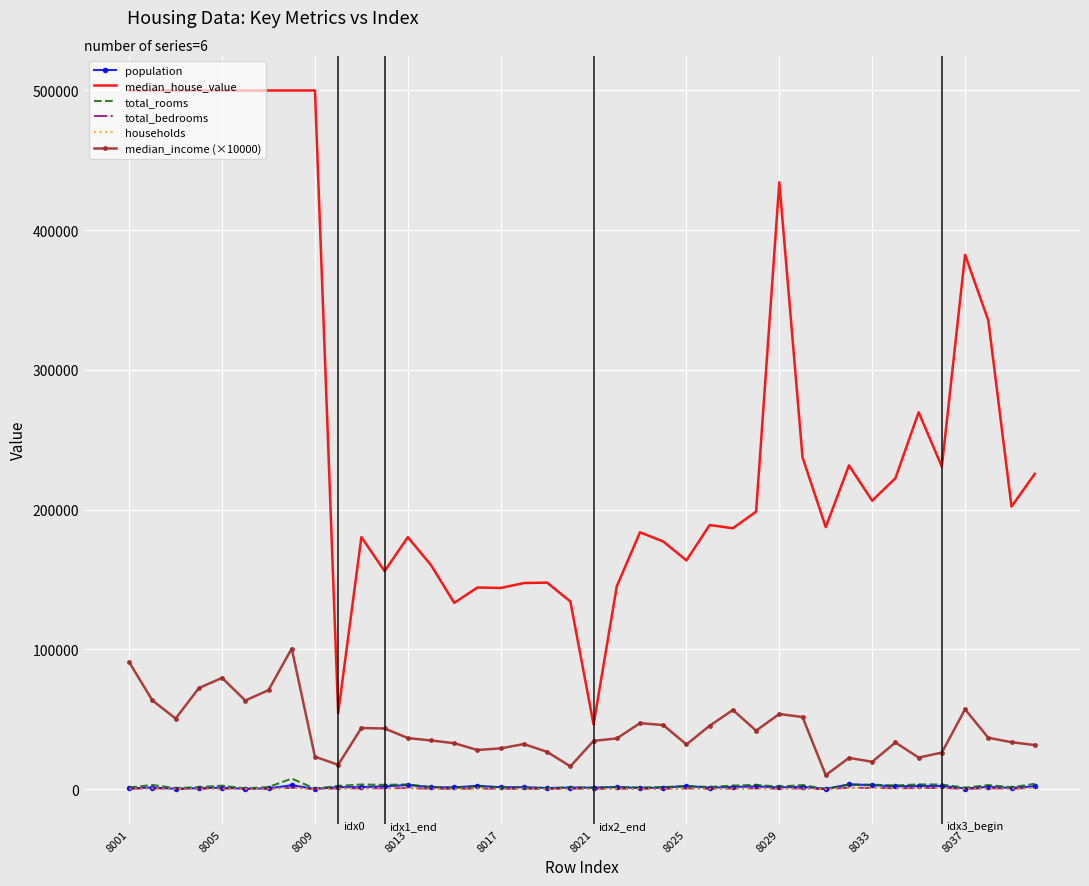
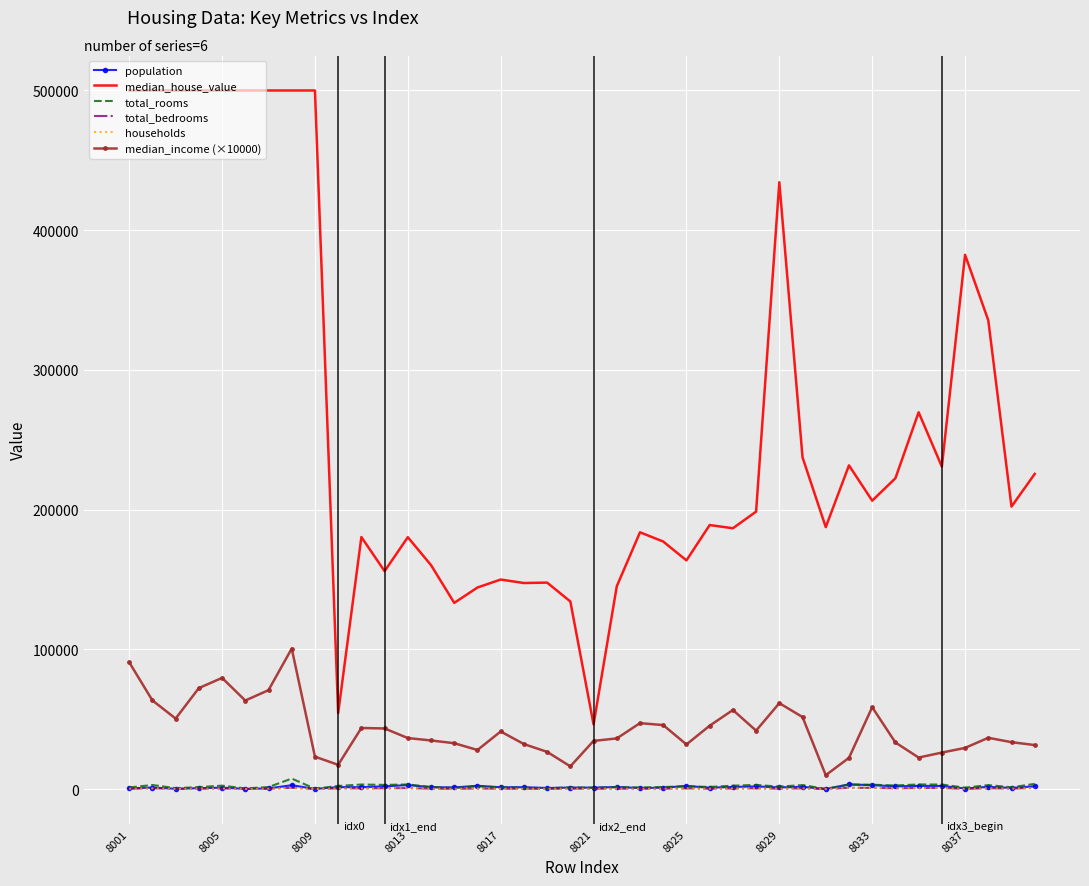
  {
    "median_house_value": {
      "8009": 500000,
      "8013": 180000,
-     "8017": 144000,
+     "8017": 150000,
      "8021": 46000,
      "8025": 164000,
      "8029": 434000,
      "8033": 206000,
      "8037": 382000
    },
    "median_income (×10000)": {
      "8001": 91000,
      "8005": 80000,
      "8009": 23000,
      "8013": 37000,
-     "8017": 29000,
+     "8017": 41000,
      "8021": 35000,
      "8025": 32000,
-     "8029": 54000,
-     "8033": 20000,
-     "8037": 57000
+     "8029": 62000,
+     "8033": 59000,
+     "8037": 30000
    }
  }
